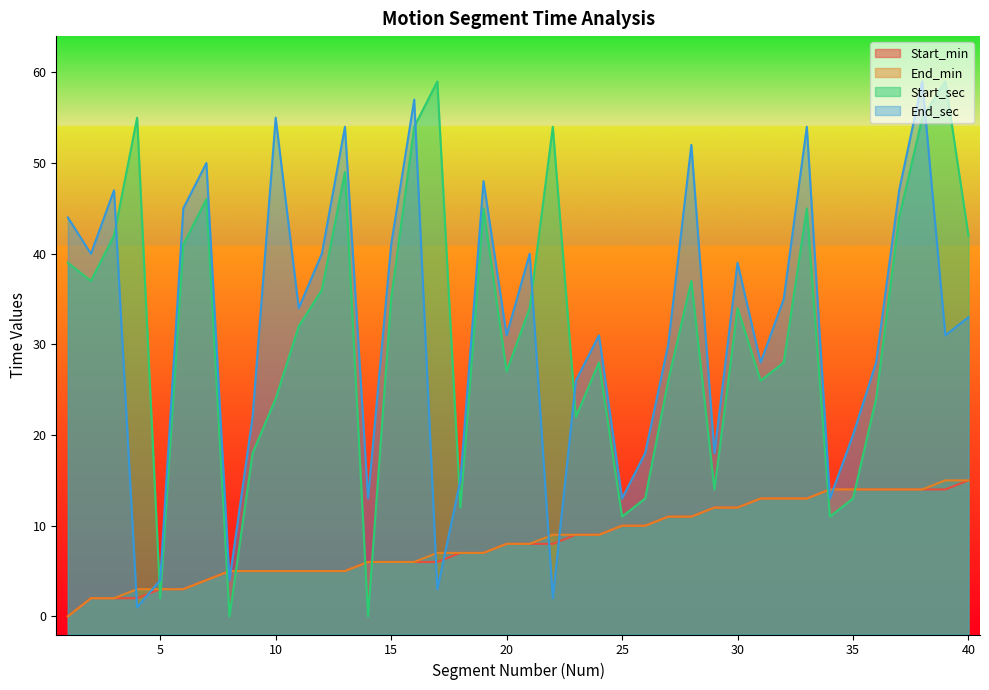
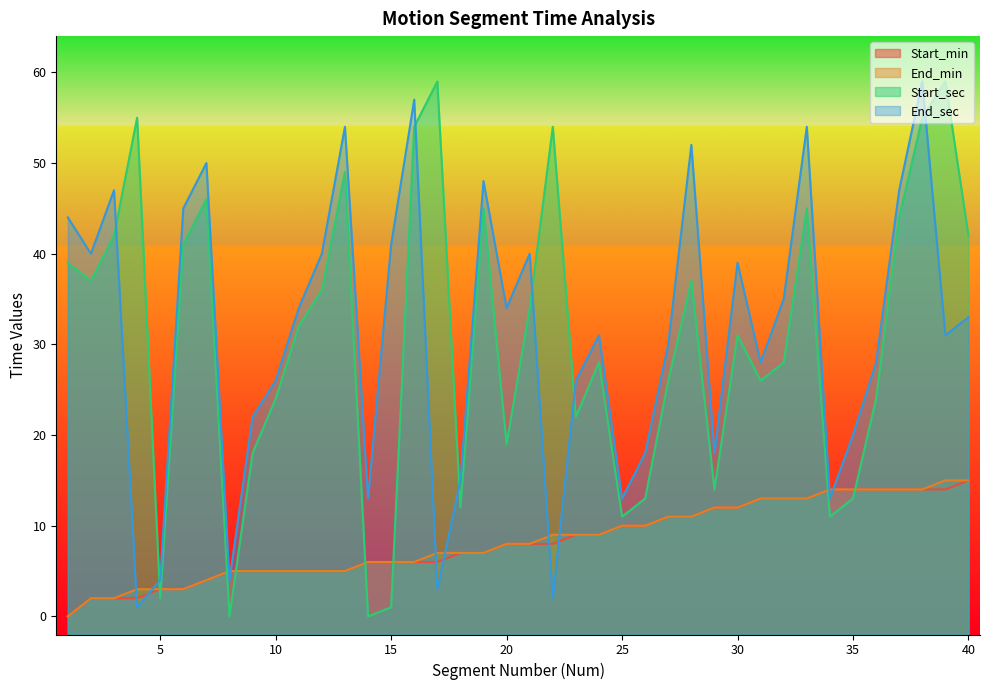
  {
    "Start_sec": {
      "5": 2,
      "10": 24,
-     "15": 35,
-     "20": 27,
+     "15": 1,
+     "20": 19,
      "25": 11,
-     "30": 34,
+     "30": 31,
      "35": 13,
      "40": 42
    },
    "End_sec": {
      "5": 4,
-     "10": 55,
+     "10": 26,
      "15": 41,
-     "20": 31,
+     "20": 34,
      "25": 13,
      "30": 39,
      "35": 20,
      "40": 33
    }
  }
